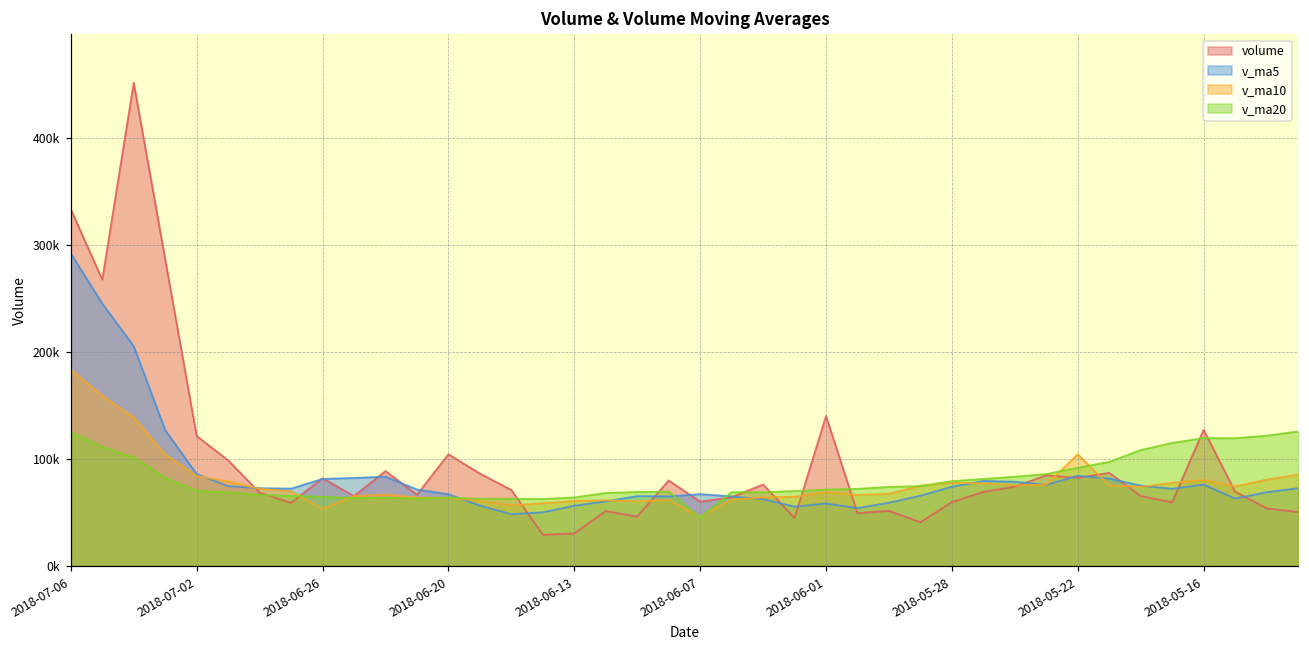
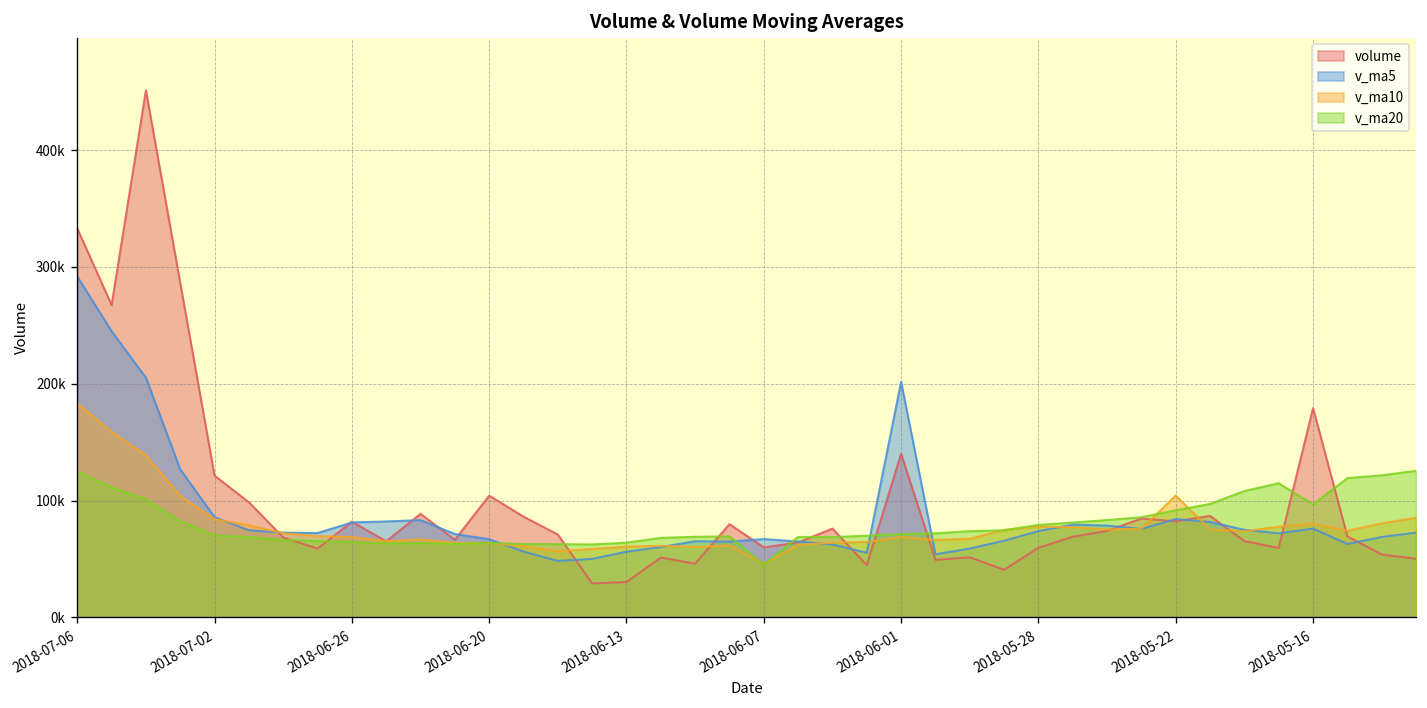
  {
    "volume": {
      "2018-07-06": 330000,
      "2018-07-02": 120000,
      "2018-06-20": 100000,
      "2018-06-13": 30000,
      "2018-06-07": 60000,
      "2018-06-01": 140000,
      "2018-05-28": 60000,
-     "2018-05-16": 130000
+     "2018-05-16": 180000
    },
    "v_ma5": {
      "2018-07-06": 290000,
      "2018-06-20": 70000,
      "2018-06-13": 60000,
      "2018-06-07": 70000,
-     "2018-06-01": 60000,
+     "2018-06-01": 200000,
      "2018-05-28": 70000,
      "2018-05-16": 80000
    },
    "v_ma10": {
      "2018-07-06": 180000,
-     "2018-06-26": 50000,
+     "2018-06-26": 70000,
      "2018-06-13": 60000,
      "2018-05-22": 100000,
      "2018-05-16": 80000
    },
    "v_ma20": {
      "2018-07-06": 120000,
      "2018-07-02": 70000,
      "2018-06-26": 60000,
      "2018-06-13": 60000,
      "2018-05-22": 90000,
-     "2018-05-16": 120000
+     "2018-05-16": 100000
    }
  }
